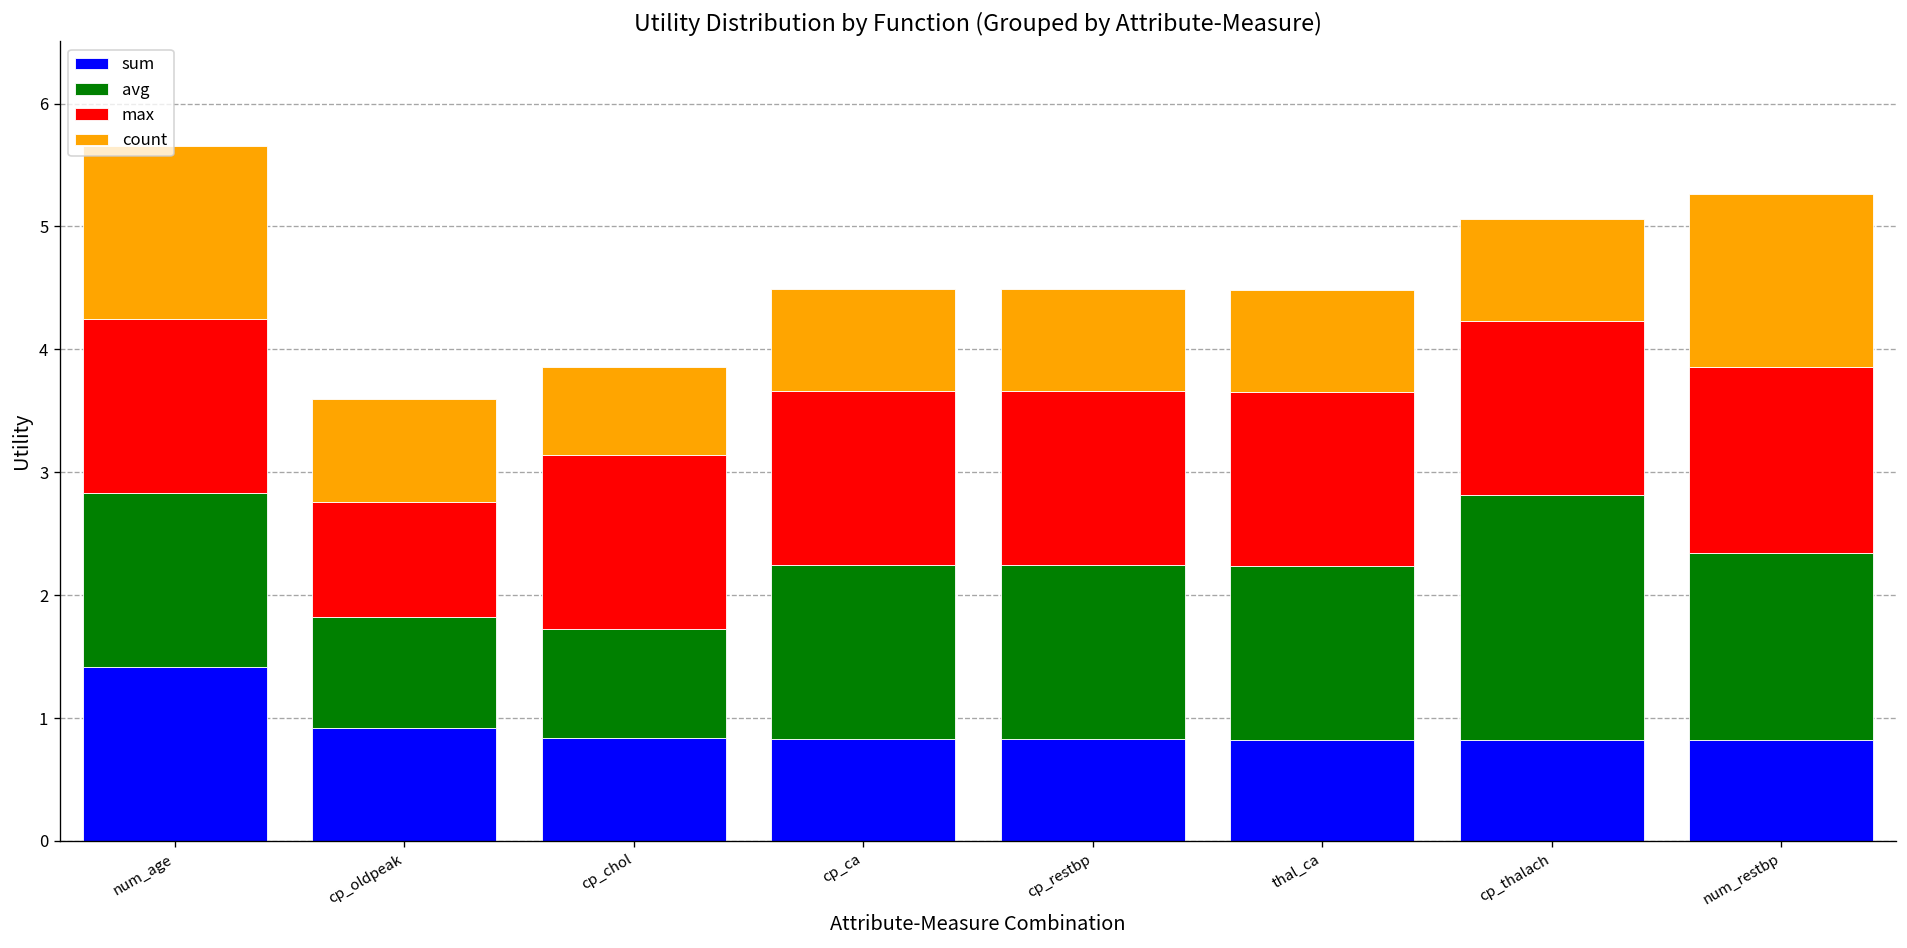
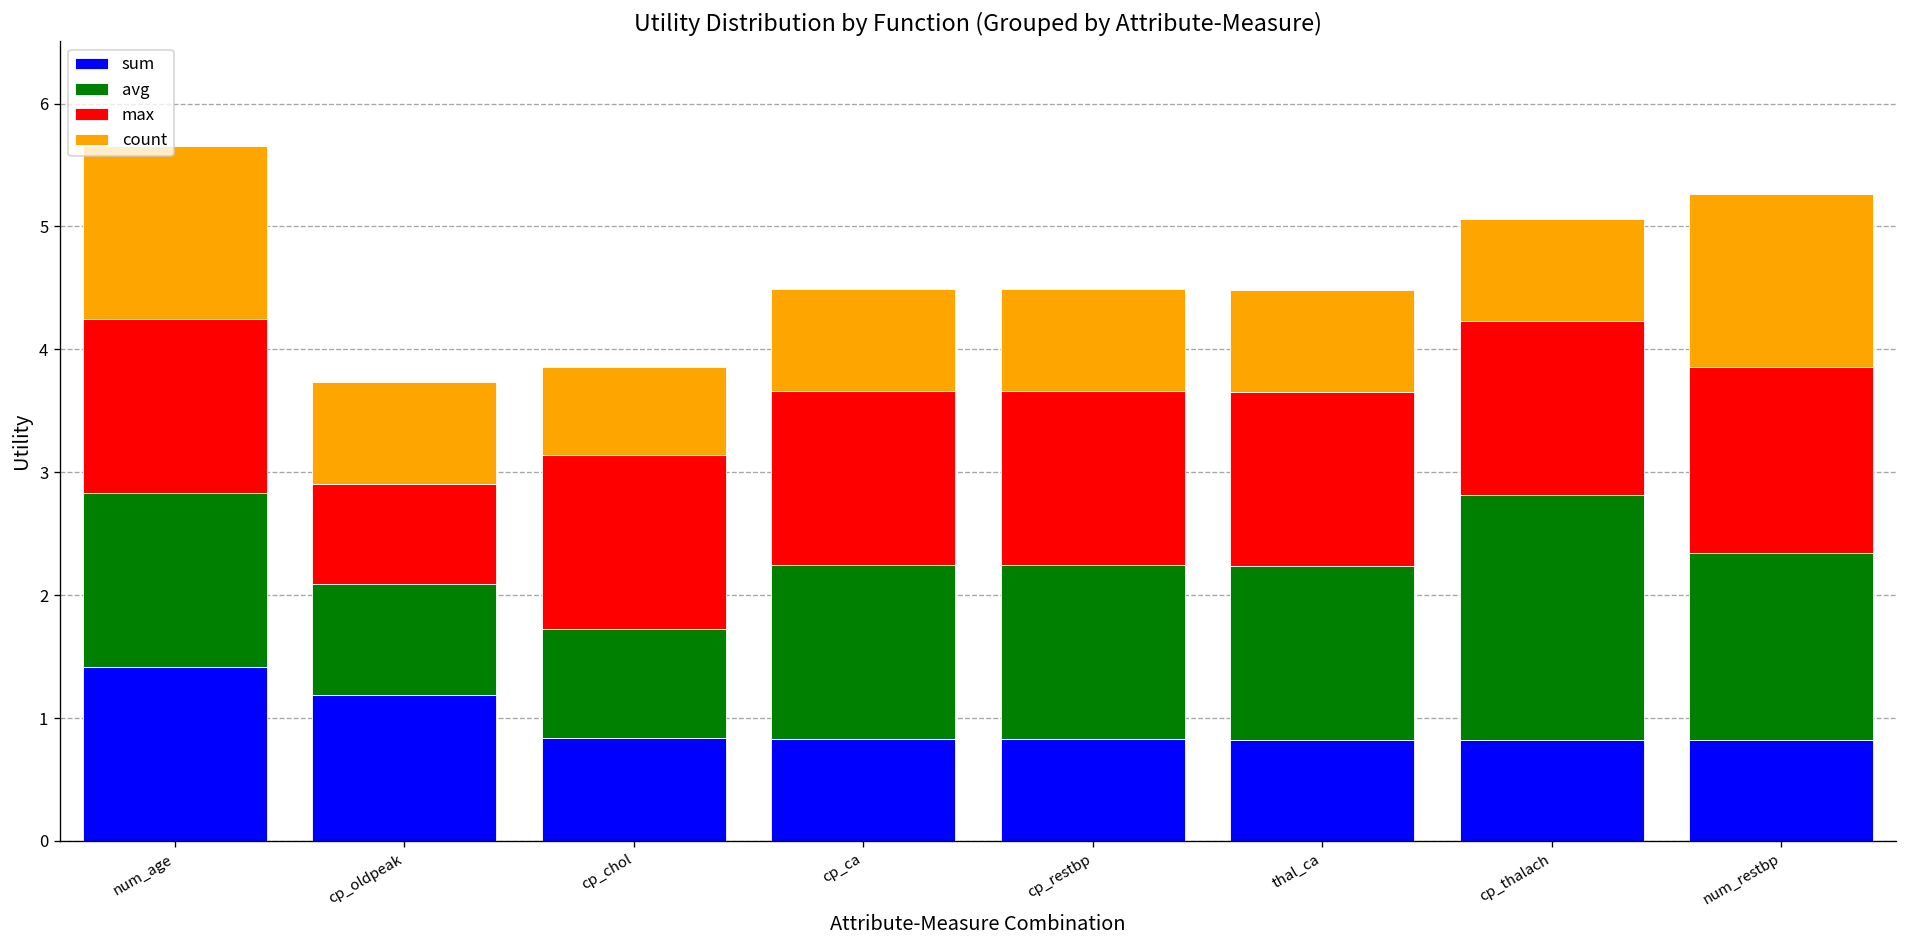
  {
    "sum": {
      "num_age": 1.41,
-     "cp_oldpeak": 0.92,
+     "cp_oldpeak": 1.19,
      "cp_chol": 0.84,
      "cp_ca": 0.83,
      "cp_restbp": 0.83,
      "thal_ca": 0.82,
      "cp_thalach": 0.82,
      "num_restbp": 0.82
    },
    "avg": {
      "num_age": 1.41,
      "cp_oldpeak": 0.90,
      "cp_chol": 0.89,
      "cp_ca": 1.41,
      "cp_restbp": 1.41,
      "thal_ca": 1.41,
      "cp_thalach": 1.99,
      "num_restbp": 1.52
    },
    "max": {
      "num_age": 1.41,
-     "cp_oldpeak": 0.94,
+     "cp_oldpeak": 0.82,
      "cp_chol": 1.41,
      "cp_ca": 1.41,
      "cp_restbp": 1.41,
      "thal_ca": 1.41,
      "cp_thalach": 1.41,
      "num_restbp": 1.51
    },
    "count": {
      "num_age": 1.41,
      "cp_oldpeak": 0.83,
      "cp_chol": 0.72,
      "cp_ca": 0.83,
      "cp_restbp": 0.83,
      "thal_ca": 0.83,
      "cp_thalach": 0.83,
      "num_restbp": 1.41
    }
  }
